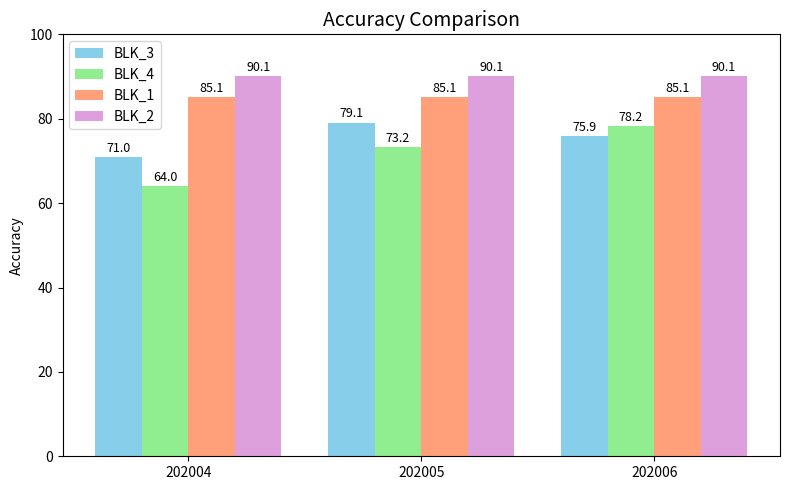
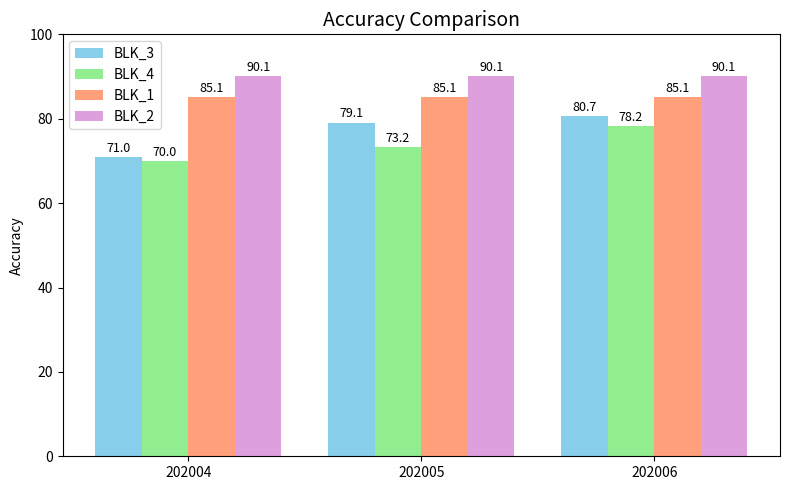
  {
    "BLK_3": {
      "202004": 71.0,
      "202005": 79.1,
-     "202006": 75.9
+     "202006": 80.7
    },
    "BLK_4": {
-     "202004": 64.0,
+     "202004": 70.0,
      "202005": 73.2,
      "202006": 78.2
    },
    "BLK_1": {
      "202004": 85.1,
      "202005": 85.1,
      "202006": 85.1
    },
    "BLK_2": {
      "202004": 90.1,
      "202005": 90.1,
      "202006": 90.1
    }
  }
